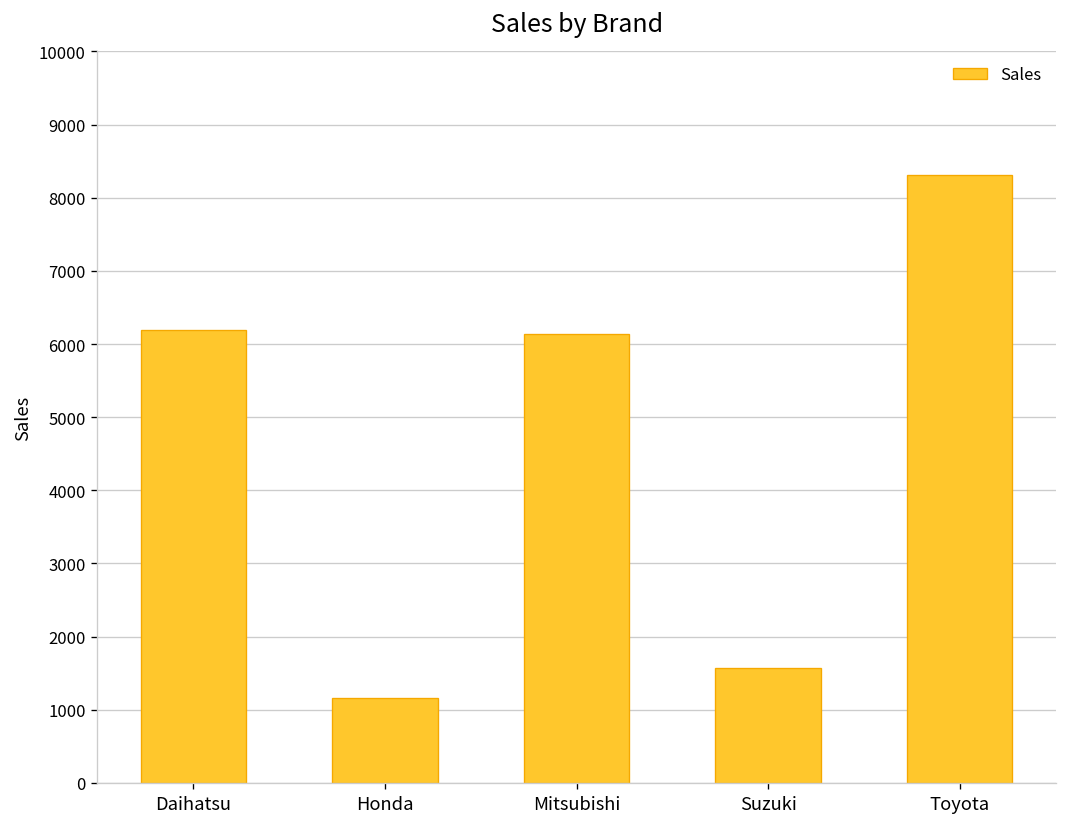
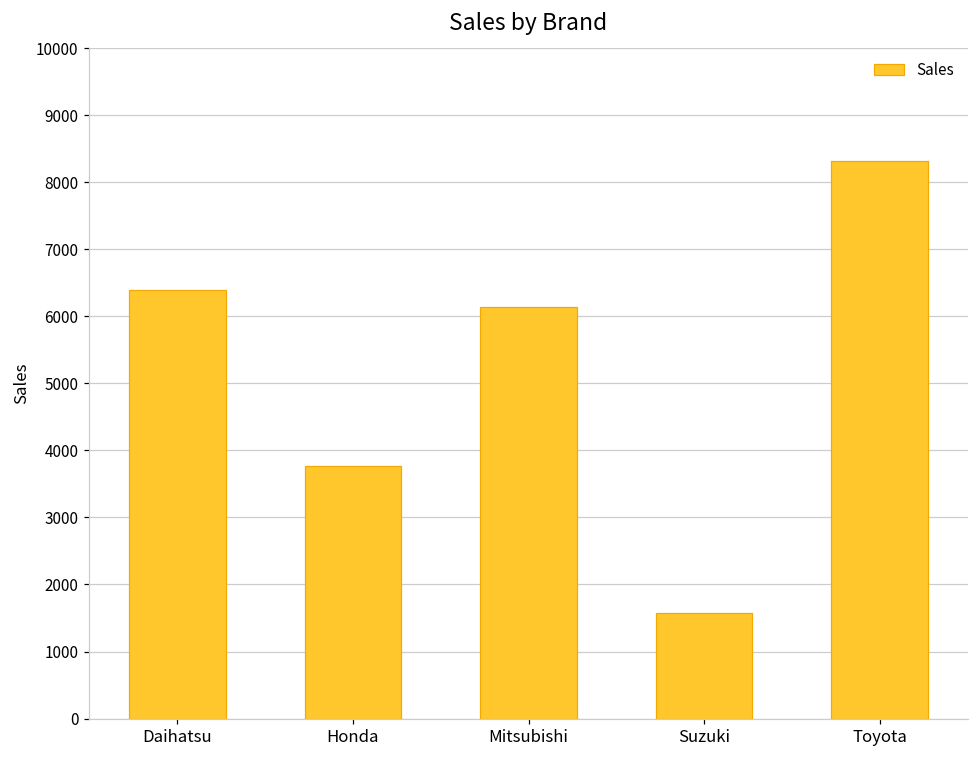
  {
-   "Daihatsu": 6200,
-   "Honda": 1200,
+   "Daihatsu": 6400,
+   "Honda": 3800,
    "Mitsubishi": 6100,
    "Suzuki": 1600,
    "Toyota": 8300
  }
